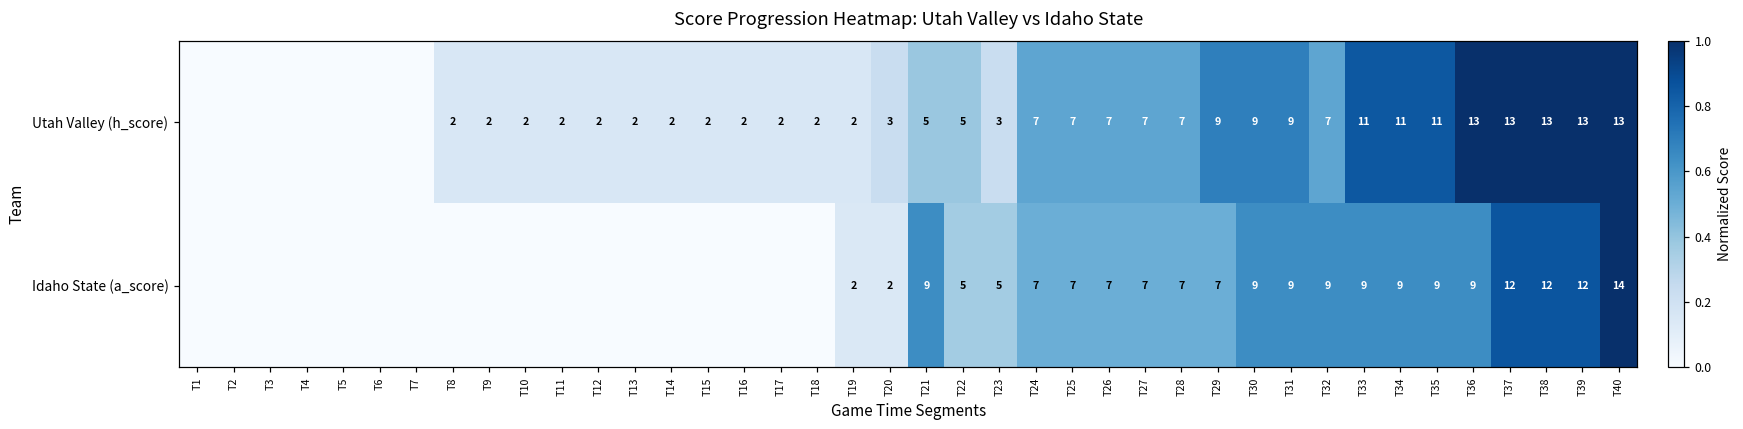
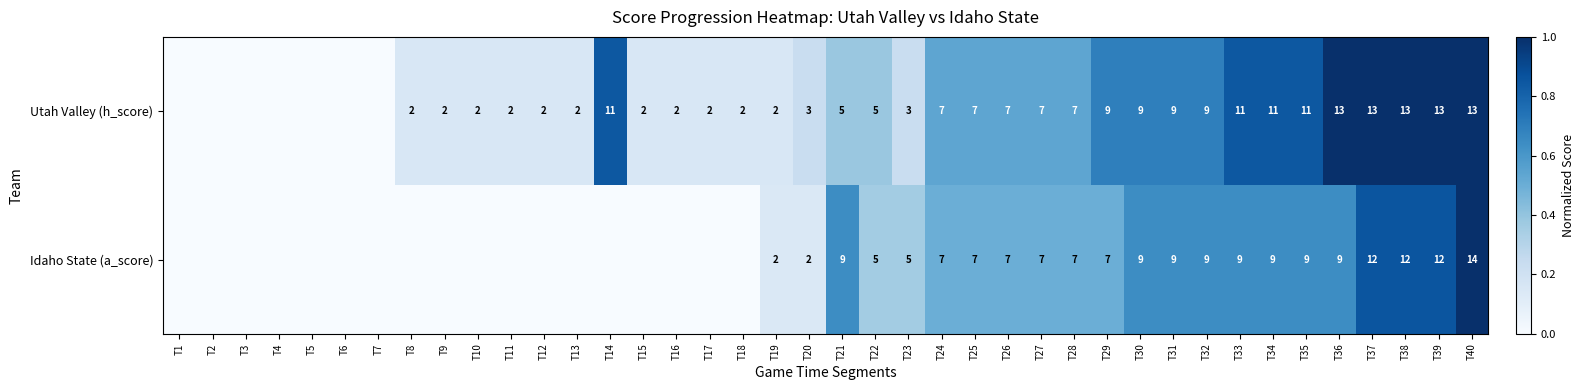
  {
    "Utah Valley (h_score)": {
      "T8": 2,
      "T9": 2,
      "T10": 2,
      "T11": 2,
      "T12": 2,
      "T13": 2,
-     "T14": 2,
+     "T14": 11,
      "T15": 2,
      "T16": 2,
      "T17": 2,
      "T18": 2,
      "T19": 2,
      "T20": 3,
      "T21": 5,
      "T22": 5,
      "T23": 3,
      "T24": 7,
      "T25": 7,
      "T26": 7,
      "T27": 7,
      "T28": 7,
      "T29": 9,
      "T30": 9,
      "T31": 9,
-     "T32": 7,
+     "T32": 9,
      "T33": 11,
      "T34": 11,
      "T35": 11,
      "T36": 13,
      "T37": 13,
      "T38": 13,
      "T39": 13,
      "T40": 13
    },
    "Idaho State (a_score)": {
      "T19": 2,
      "T20": 2,
      "T21": 9,
      "T22": 5,
      "T23": 5,
      "T24": 7,
      "T25": 7,
      "T26": 7,
      "T27": 7,
      "T28": 7,
      "T29": 7,
      "T30": 9,
      "T31": 9,
      "T32": 9,
      "T33": 9,
      "T34": 9,
      "T35": 9,
      "T36": 9,
      "T37": 12,
      "T38": 12,
      "T39": 12,
      "T40": 14
    }
  }
